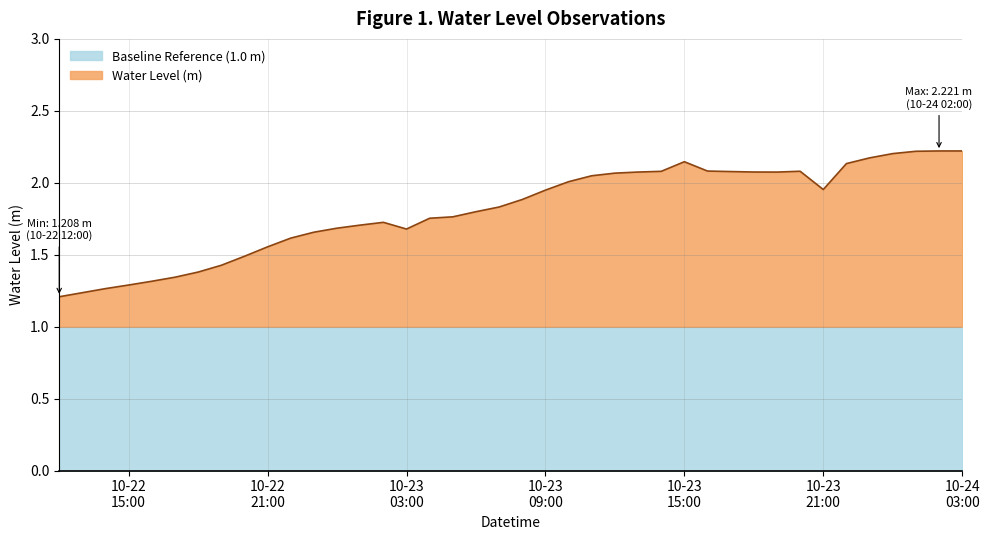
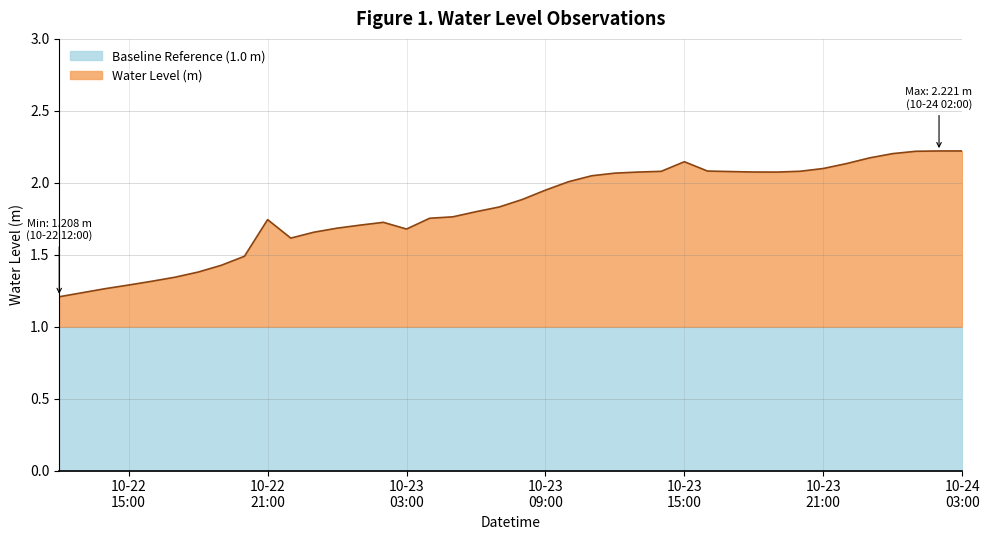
  {
    "Water Level (m)": {
      "10-22 15:00": 1.29,
-     "10-22 21:00": 1.55,
+     "10-22 21:00": 1.74,
      "10-23 03:00": 1.68,
      "10-23 09:00": 1.95,
      "10-23 15:00": 2.15,
-     "10-23 21:00": 1.95
+     "10-23 21:00": 2.10
    },
    "Baseline Reference (1.0 m)": {
      "10-22 15:00": 1.00,
      "10-22 21:00": 1.00,
      "10-23 03:00": 1.00,
      "10-23 09:00": 1.00,
      "10-23 15:00": 1.00,
      "10-23 21:00": 1.00,
      "10-24 03:00": 1.00
    }
  }
